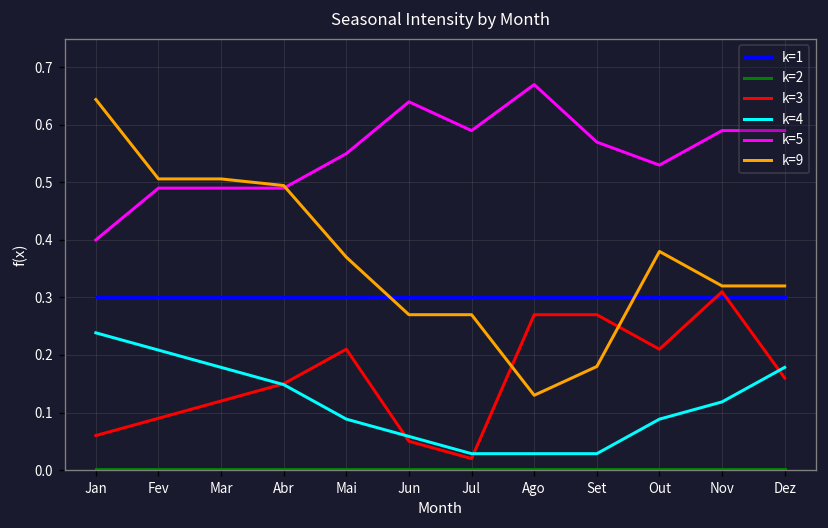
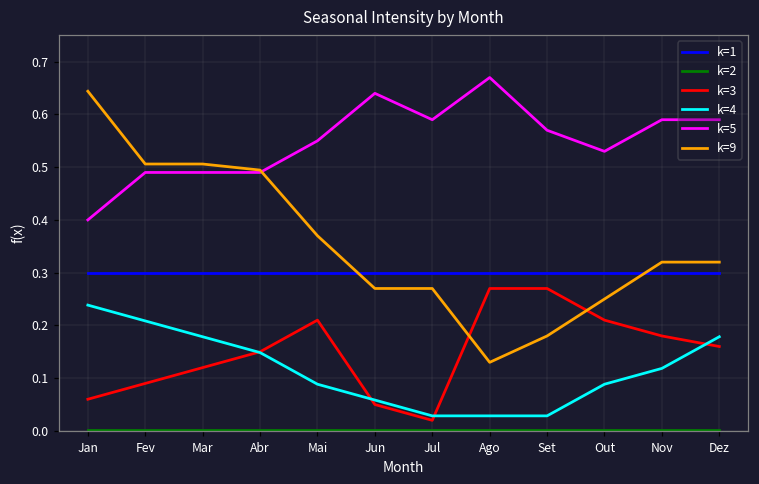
  {
    "k=1": {
      "Jan": 0.30,
      "Fev": 0.30,
      "Mar": 0.30,
      "Abr": 0.30,
      "Mai": 0.30,
      "Jun": 0.30,
      "Jul": 0.30,
      "Ago": 0.30,
      "Set": 0.30,
      "Out": 0.30,
      "Nov": 0.30,
      "Dez": 0.30
    },
    "k=2": {
      "Jan": 0.00,
      "Fev": 0.00,
      "Mar": 0.00,
      "Abr": 0.00,
      "Mai": 0.00,
      "Jun": 0.00,
      "Jul": 0.00,
      "Ago": 0.00,
      "Set": 0.00,
      "Out": 0.00,
      "Nov": 0.00,
      "Dez": 0.00
    },
    "k=3": {
      "Jan": 0.06,
      "Fev": 0.09,
      "Mar": 0.12,
      "Mai": 0.21,
      "Jun": 0.05,
      "Jul": 0.02,
      "Ago": 0.27,
      "Set": 0.27,
      "Out": 0.21,
-     "Nov": 0.31,
+     "Nov": 0.18,
      "Dez": 0.16
    },
    "k=4": {
      "Jan": 0.24,
      "Fev": 0.21,
      "Mar": 0.18,
      "Mai": 0.09,
      "Jun": 0.06,
      "Jul": 0.03,
      "Ago": 0.03,
      "Set": 0.03,
      "Out": 0.09,
      "Nov": 0.12,
      "Dez": 0.18
    },
    "k=5": {
      "Jan": 0.40,
      "Fev": 0.49,
      "Mar": 0.49,
      "Mai": 0.55,
      "Jun": 0.64,
      "Jul": 0.59,
      "Ago": 0.67,
      "Set": 0.57,
      "Out": 0.53,
      "Nov": 0.59
    },
    "k=9": {
      "Jan": 0.64,
      "Fev": 0.51,
      "Mar": 0.51,
      "Mai": 0.37,
      "Jun": 0.27,
      "Jul": 0.27,
      "Ago": 0.13,
      "Set": 0.18,
-     "Out": 0.38,
+     "Out": 0.25,
      "Nov": 0.32,
      "Dez": 0.32
    }
  }
